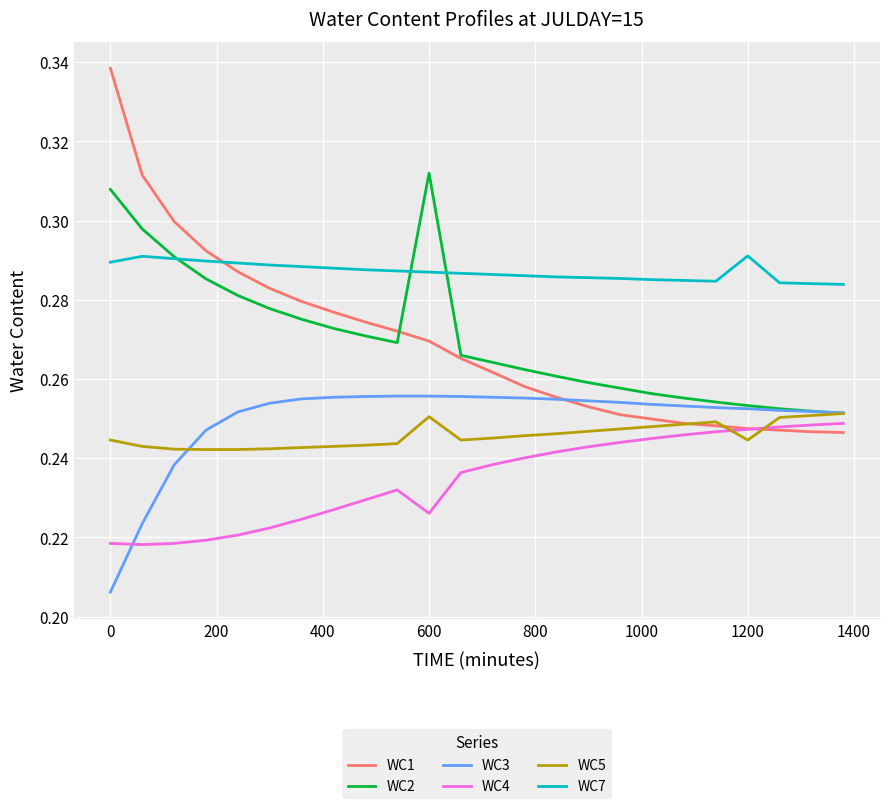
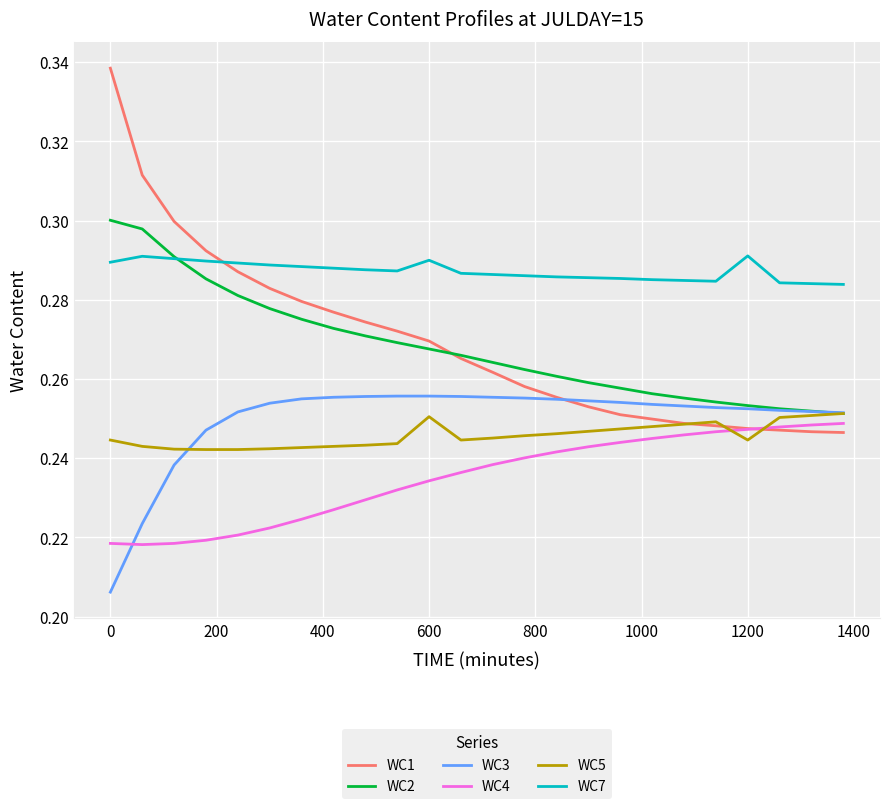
  {
    "WC1": {
      "0": 0.339,
      "600": 0.270
    },
    "WC2": {
-     "0": 0.308,
-     "600": 0.312,
+     "0": 0.300,
+     "600": 0.268,
      "1200": 0.253
    },
    "WC3": {
      "0": 0.206,
      "600": 0.256,
      "1200": 0.253
    },
    "WC4": {
      "0": 0.219,
-     "600": 0.226
+     "600": 0.234
    },
    "WC5": {
      "0": 0.245,
      "600": 0.251,
      "1200": 0.245
    },
    "WC7": {
      "0": 0.290,
-     "600": 0.287,
+     "600": 0.290,
      "1200": 0.291
    }
  }
